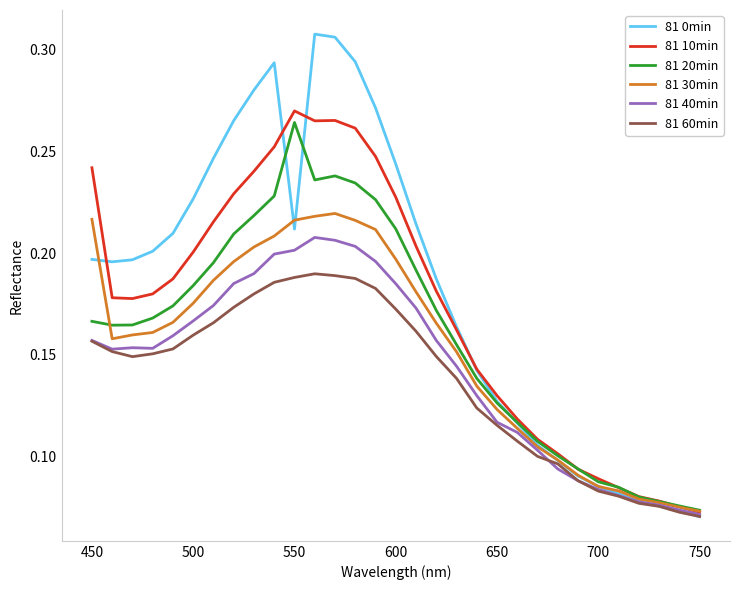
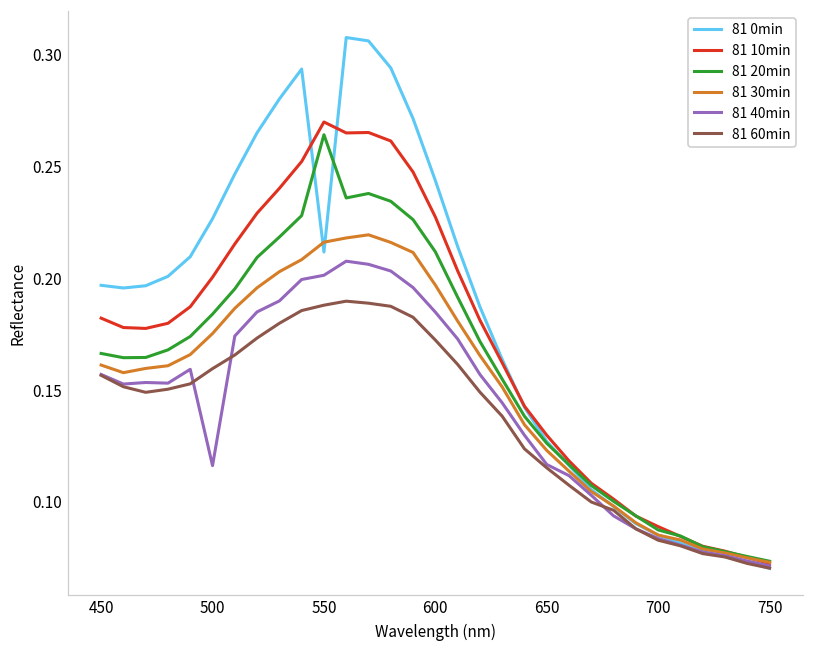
  {
    "81 0min": {
      "450": 0.197,
      "500": 0.227,
      "550": 0.212,
      "600": 0.244
    },
    "81 10min": {
-     "450": 0.242,
+     "450": 0.182,
      "500": 0.201,
      "550": 0.270,
      "600": 0.228,
      "650": 0.130,
      "700": 0.089
    },
    "81 20min": {
      "450": 0.166,
      "500": 0.184,
      "550": 0.264,
      "600": 0.212,
      "700": 0.087
    },
    "81 30min": {
-     "450": 0.217,
+     "450": 0.161,
      "500": 0.175,
      "550": 0.216,
      "600": 0.197,
      "650": 0.123
    },
    "81 40min": {
-     "500": 0.167,
+     "500": 0.116,
      "550": 0.201,
      "600": 0.185,
      "650": 0.117
    },
    "81 60min": {
      "500": 0.160,
      "550": 0.188,
      "600": 0.172,
      "650": 0.115
    }
  }
